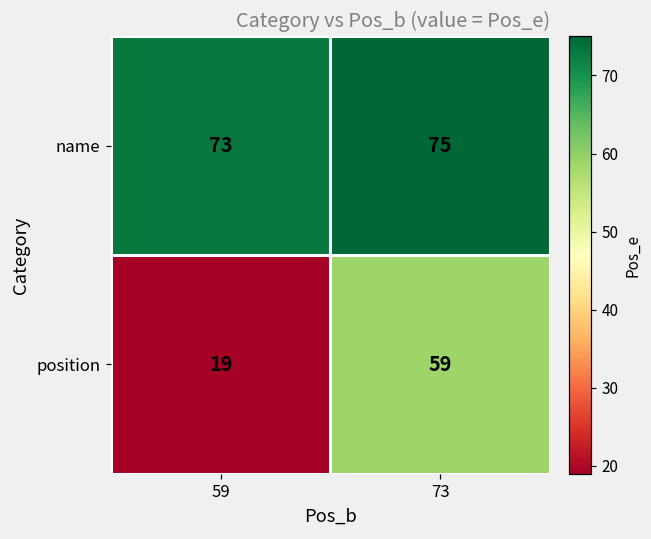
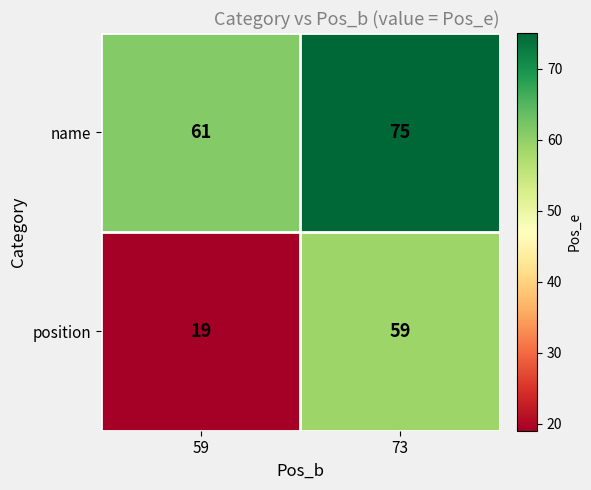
  {
    "name": {
-     "59": 73,
+     "59": 61,
      "73": 75
    },
    "position": {
      "59": 19,
      "73": 59
    }
  }
